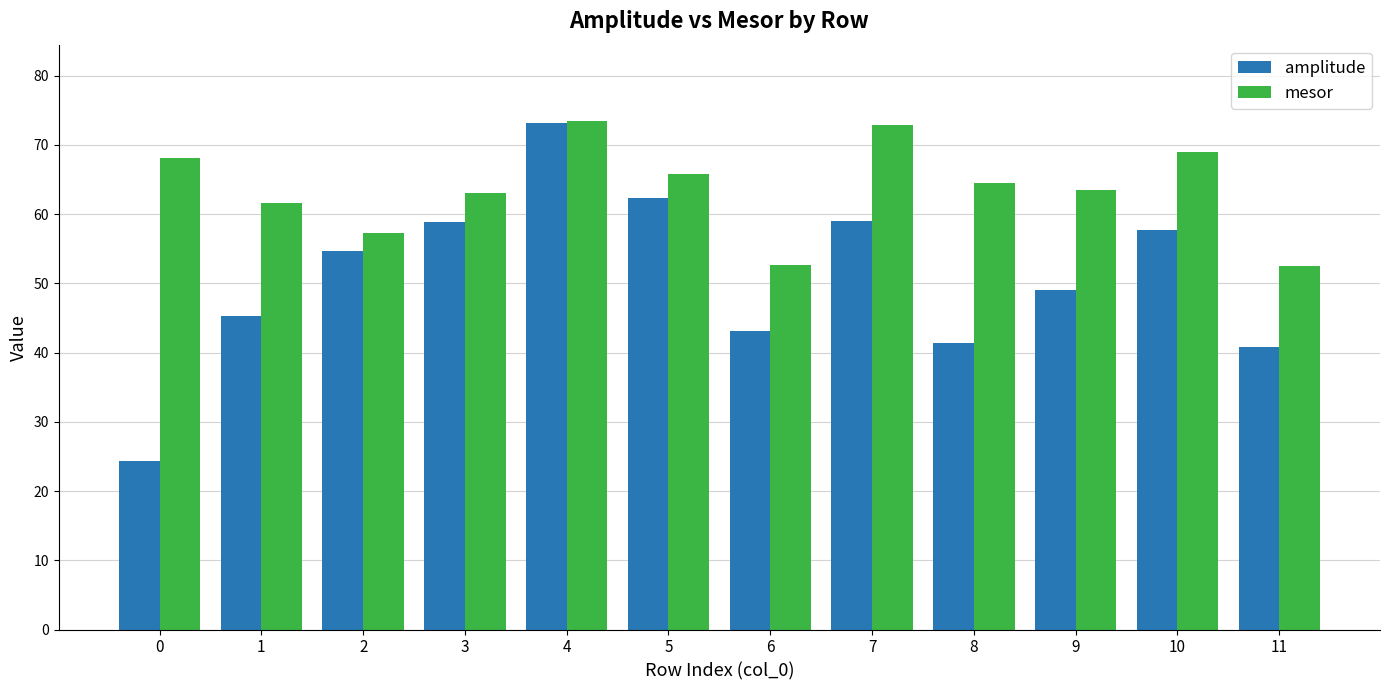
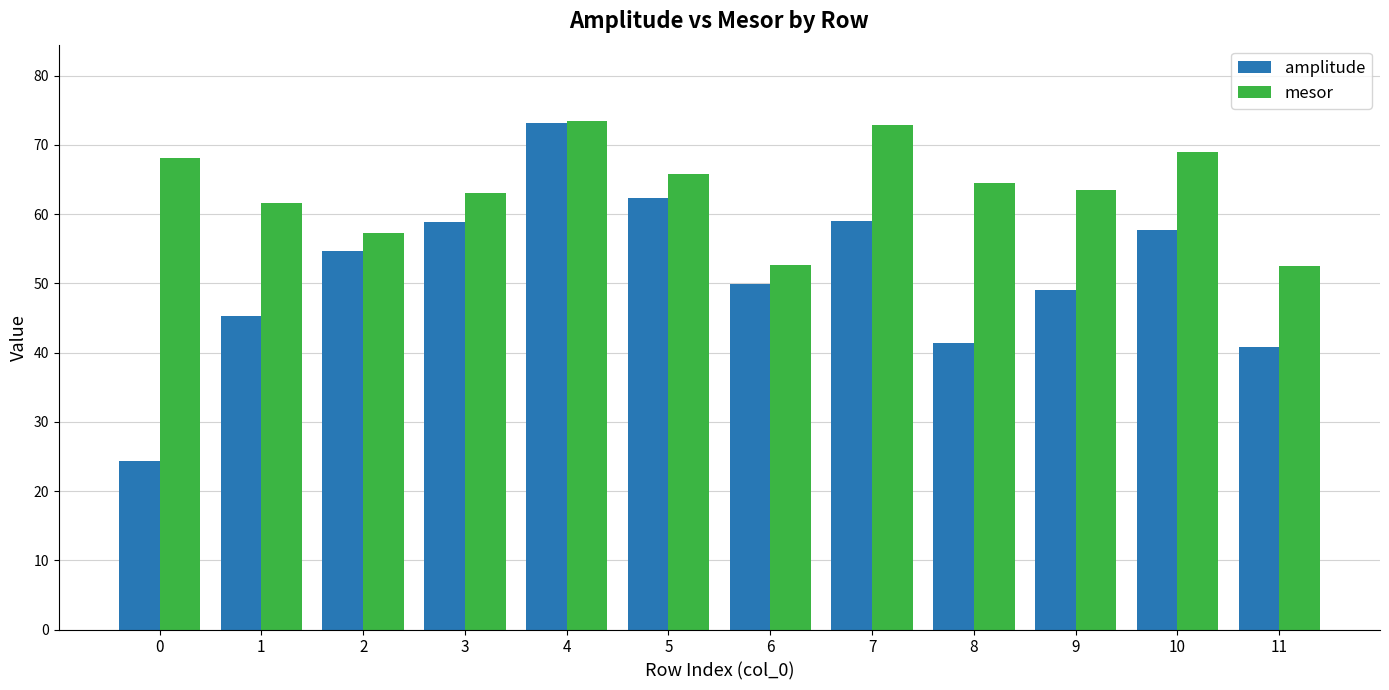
  {
    "amplitude": {
      "0": 24,
      "1": 45,
      "2": 55,
      "3": 59,
      "4": 73,
      "5": 62,
-     "6": 43,
+     "6": 50,
      "7": 59,
      "8": 41,
      "9": 49,
      "10": 58,
      "11": 41
    },
    "mesor": {
      "0": 68,
      "1": 62,
      "2": 57,
      "3": 63,
      "4": 73,
      "5": 66,
      "6": 53,
      "7": 73,
      "8": 64,
      "9": 64,
      "10": 69,
      "11": 52
    }
  }
